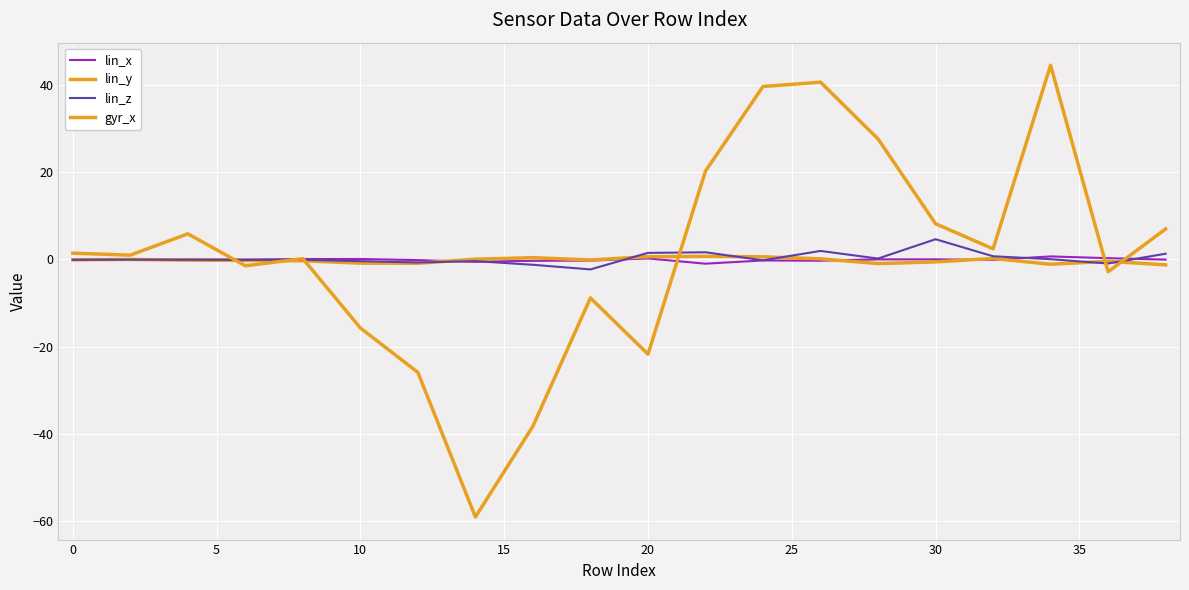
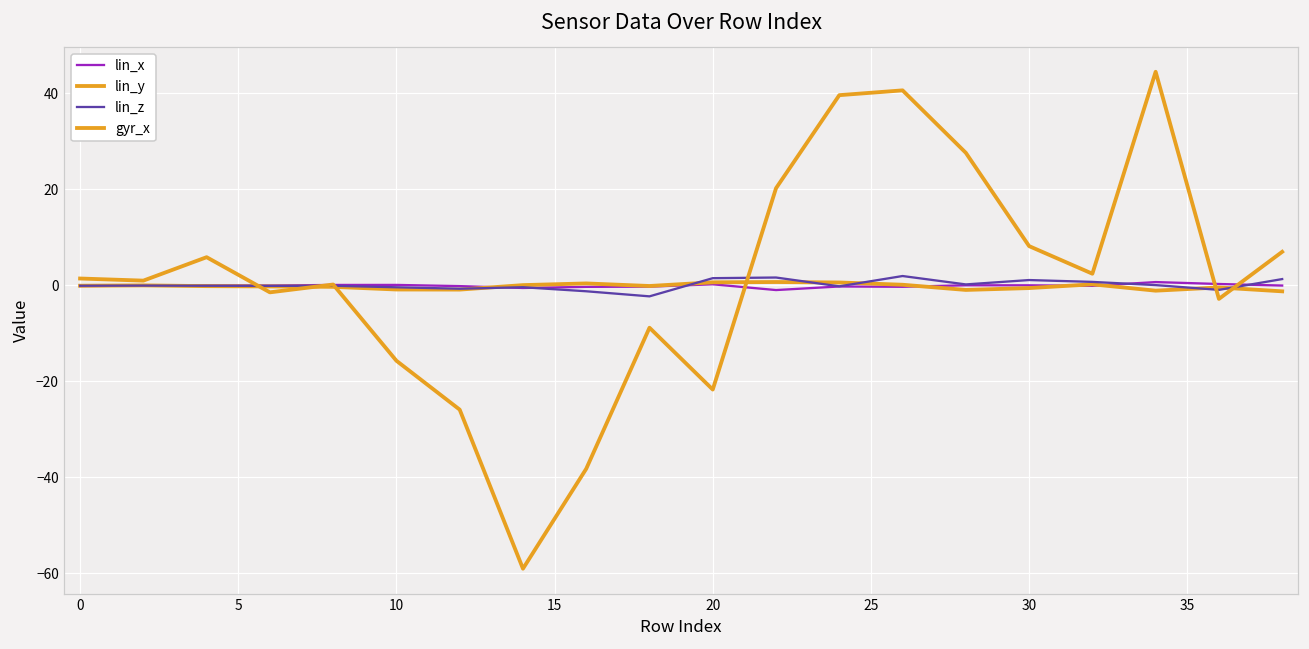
  {
    "lin_z": {
      "20": 2,
-     "30": 5
+     "30": 1
    }
  }
